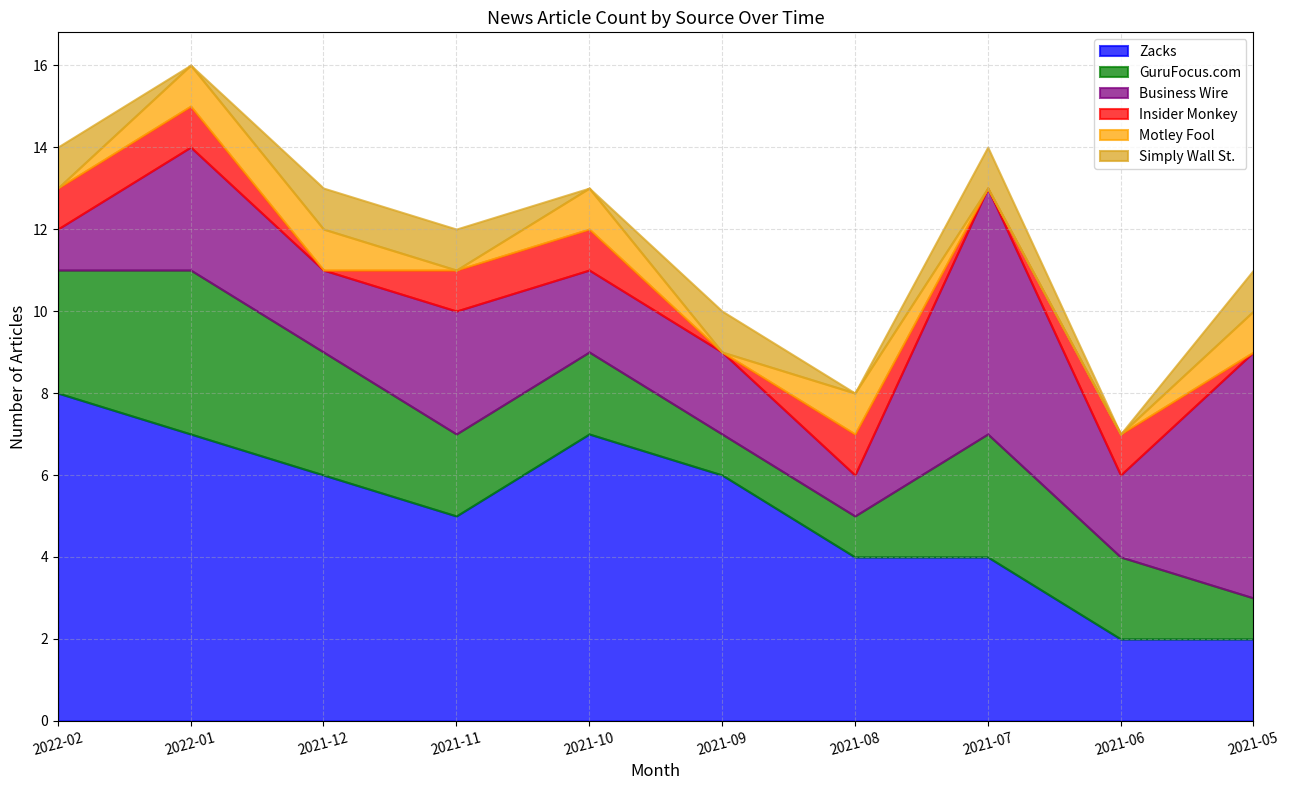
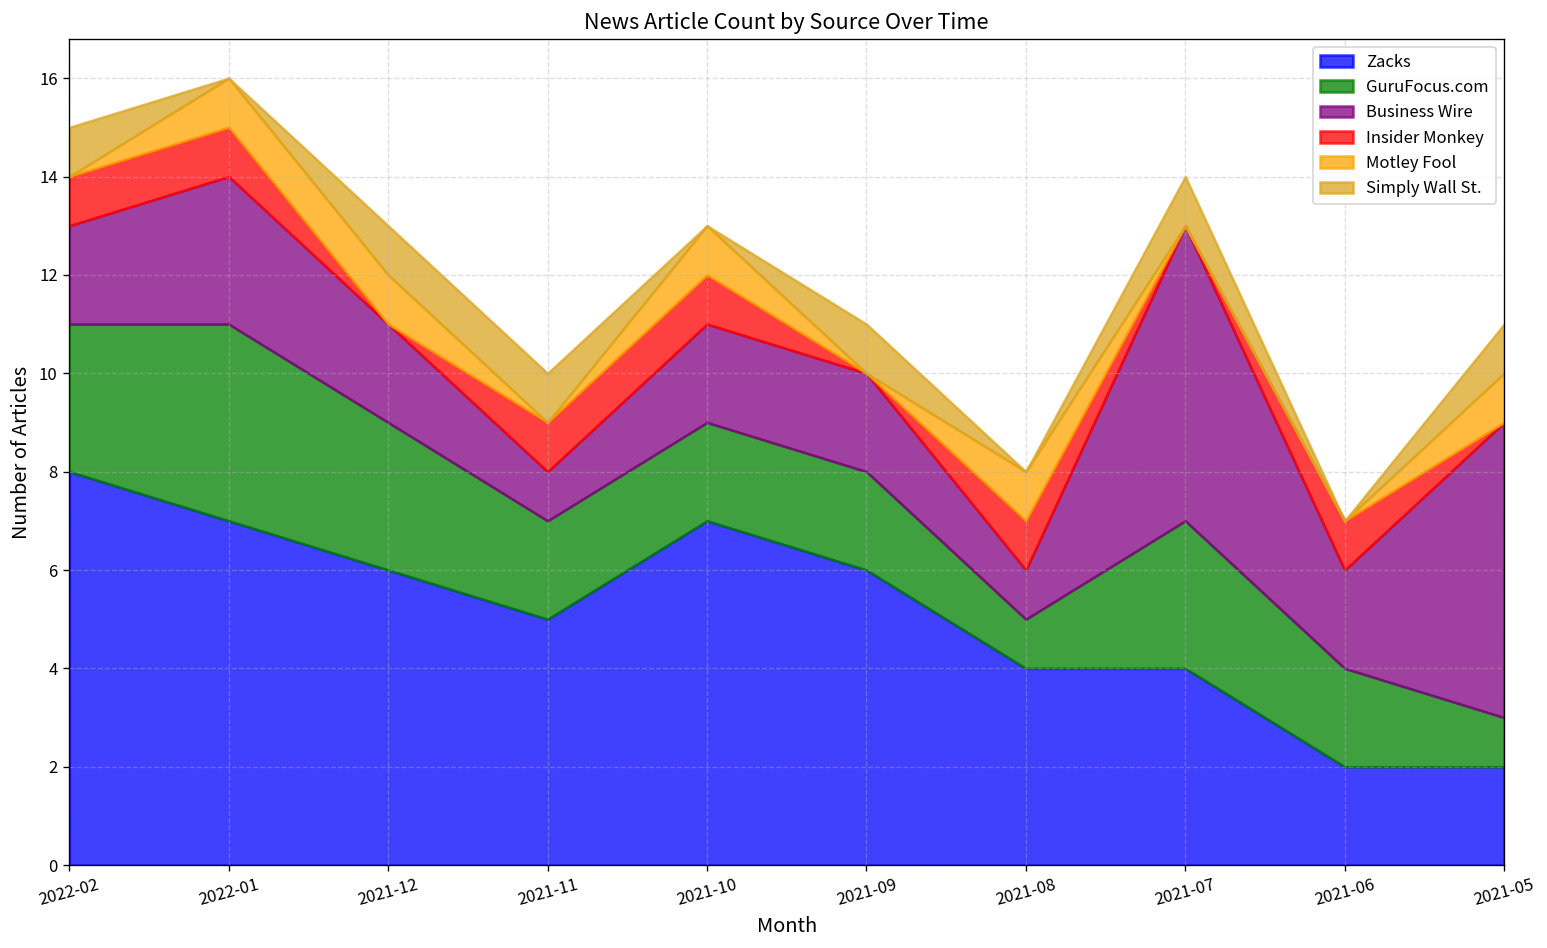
  {
    "Zacks": {
      "2022-02": 8,
      "2022-01": 7,
      "2021-12": 6,
      "2021-11": 5,
      "2021-10": 7,
      "2021-09": 6,
      "2021-08": 4,
      "2021-07": 4,
      "2021-06": 2,
      "2021-05": 2
    },
    "GuruFocus.com": {
      "2022-02": 3,
      "2022-01": 4,
      "2021-12": 3,
      "2021-11": 2,
      "2021-10": 2,
-     "2021-09": 1,
+     "2021-09": 2,
      "2021-08": 1,
      "2021-07": 3,
      "2021-06": 2,
      "2021-05": 1
    },
    "Business Wire": {
-     "2022-02": 1,
+     "2022-02": 2,
      "2022-01": 3,
-     "2021-11": 3,
+     "2021-11": 1,
      "2021-10": 2,
      "2021-08": 1,
      "2021-06": 2
    },
    "Insider Monkey": {
      "2022-01": 1,
      "2021-10": 1,
      "2021-08": 1
    }
  }
